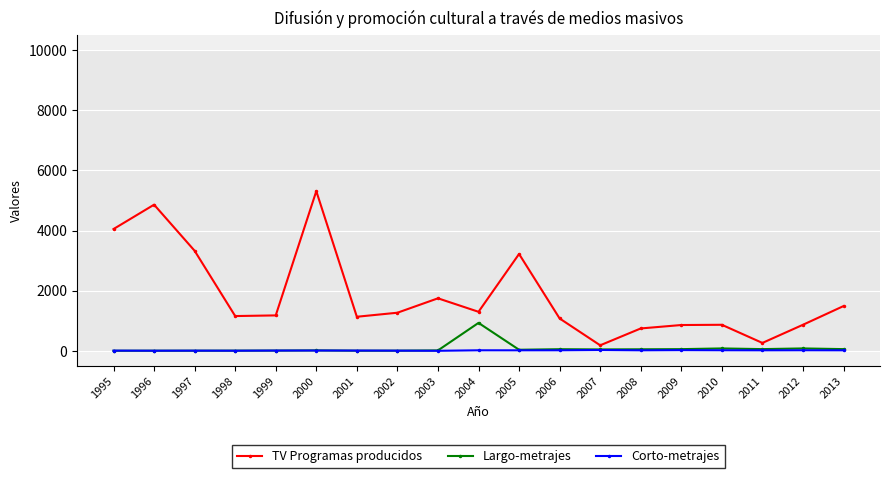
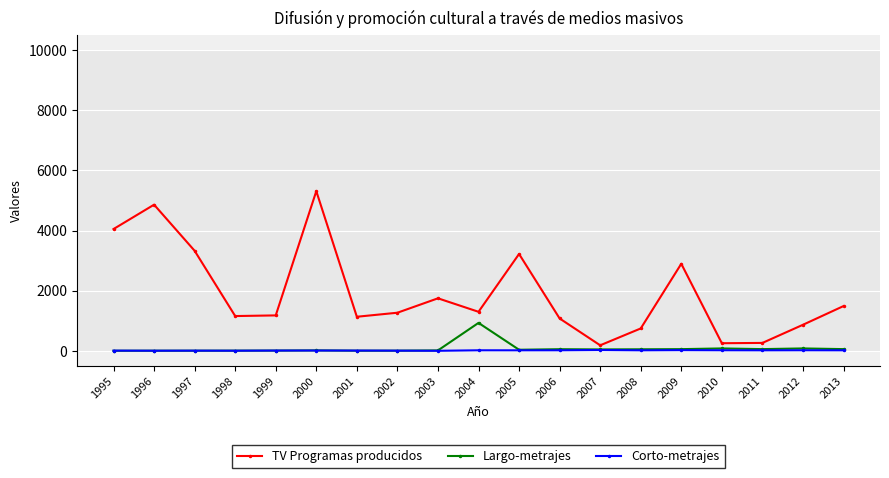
  {
    "TV Programas producidos": {
      "1995": 4100,
      "1996": 4900,
      "1997": 3300,
      "1998": 1200,
      "1999": 1200,
      "2000": 5300,
      "2001": 1100,
      "2002": 1300,
      "2003": 1700,
      "2004": 1300,
      "2005": 3200,
      "2006": 1100,
      "2007": 200,
      "2008": 700,
-     "2009": 900,
-     "2010": 900,
+     "2009": 2900,
+     "2010": 300,
      "2011": 300,
      "2012": 900,
      "2013": 1500
    },
    "Largo-metrajes": {
      "2004": 900
    },
    "Corto-metrajes": {
      "2004": 0
    }
  }
